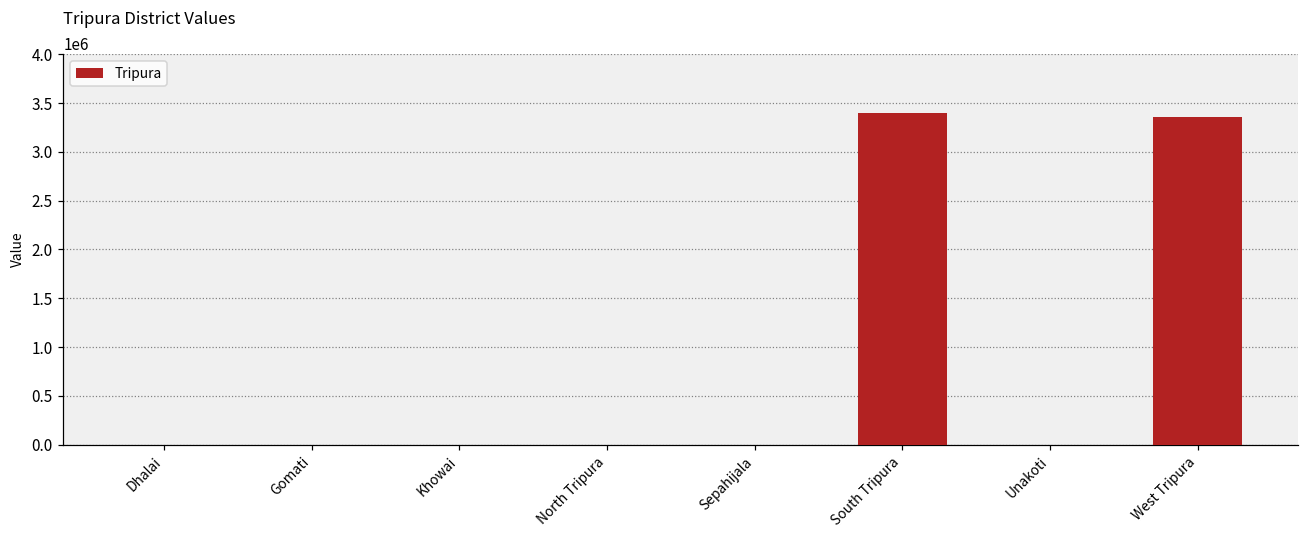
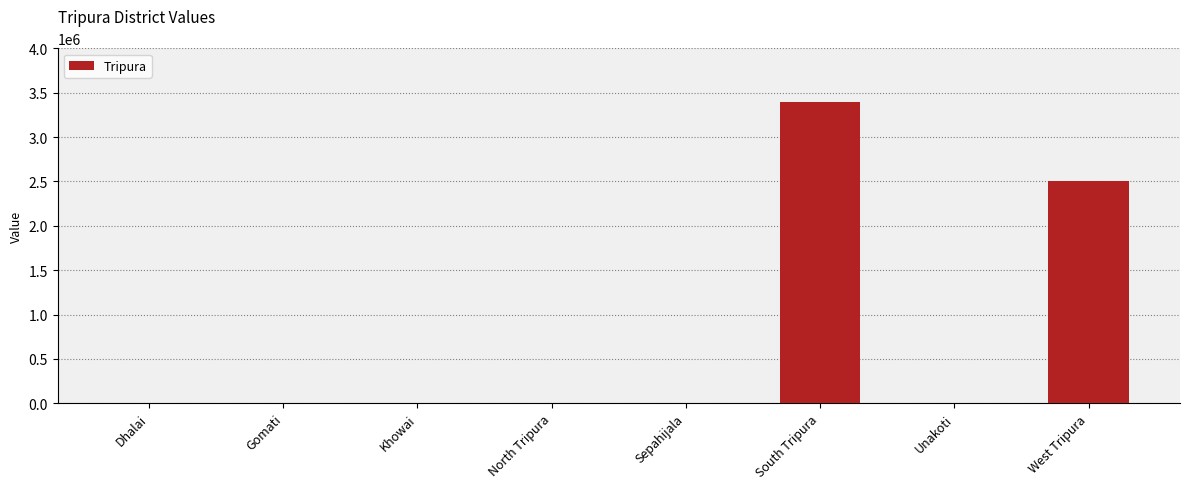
  {
    "Dhalai": 0,
    "Gomati": 0,
    "Khowai": 0,
    "North Tripura": 0,
    "Sepahijala": 0,
    "South Tripura": 3400000,
    "Unakoti": 0,
-   "West Tripura": 3400000
+   "West Tripura": 2500000
  }
